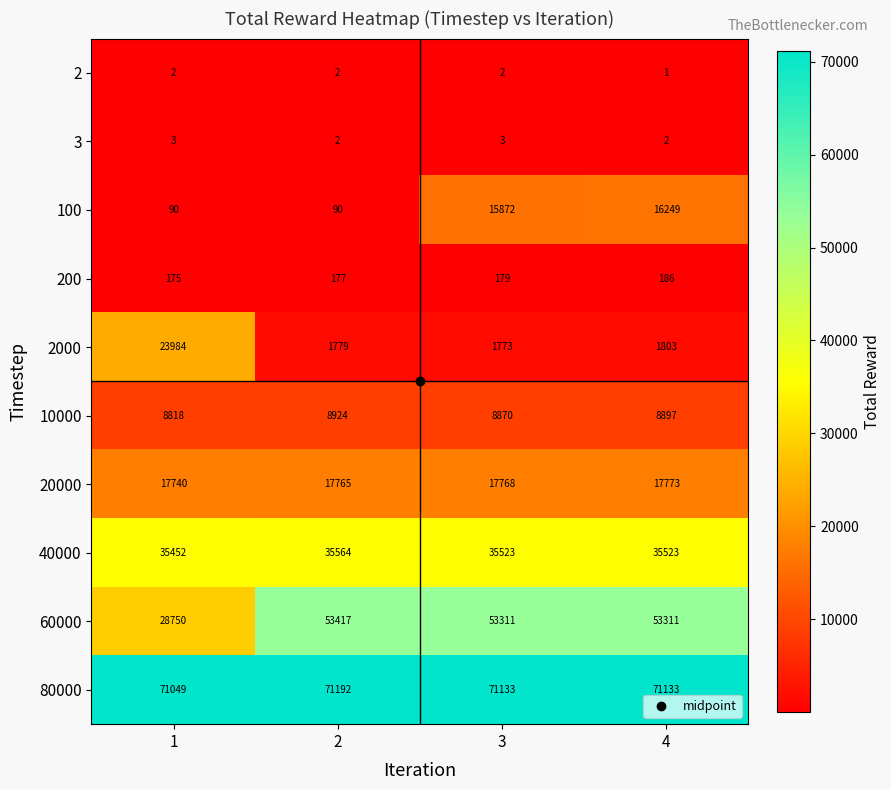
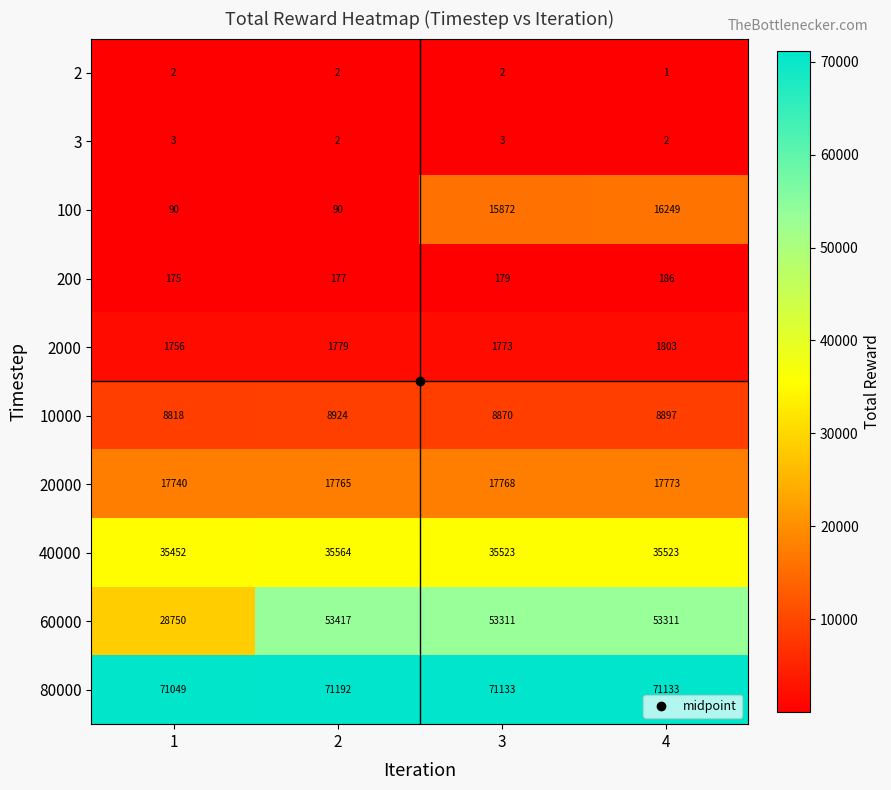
  {
    "2": {
      "1": 2,
      "2": 2,
      "3": 2,
      "4": 1
    },
    "3": {
      "1": 3,
      "2": 2,
      "3": 3,
      "4": 2
    },
    "100": {
      "1": 90,
      "2": 90,
      "3": 15872,
      "4": 16249
    },
    "200": {
      "1": 175,
      "2": 177,
      "3": 179,
      "4": 186
    },
    "2000": {
-     "1": 23984,
+     "1": 1756,
      "2": 1779,
      "3": 1773,
      "4": 1803
    },
    "10000": {
      "1": 8818,
      "2": 8924,
      "3": 8870,
      "4": 8897
    },
    "20000": {
      "1": 17740,
      "2": 17765,
      "3": 17768,
      "4": 17773
    },
    "40000": {
      "1": 35452,
      "2": 35564,
      "3": 35523,
      "4": 35523
    },
    "60000": {
      "1": 28750,
      "2": 53417,
      "3": 53311,
      "4": 53311
    },
    "80000": {
      "1": 71049,
      "2": 71192,
      "3": 71133,
      "4": 71133
    }
  }
